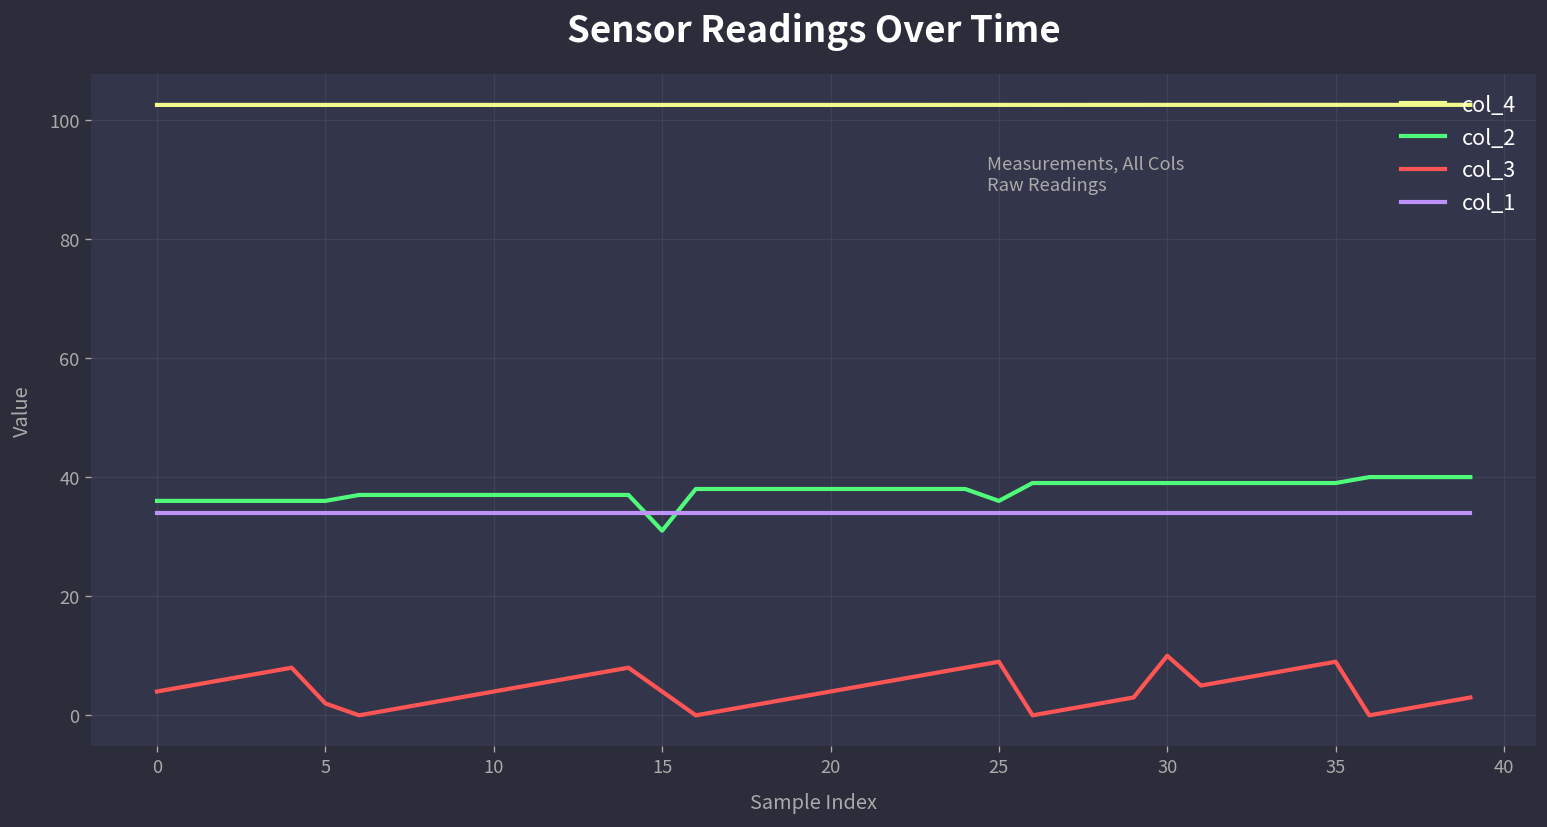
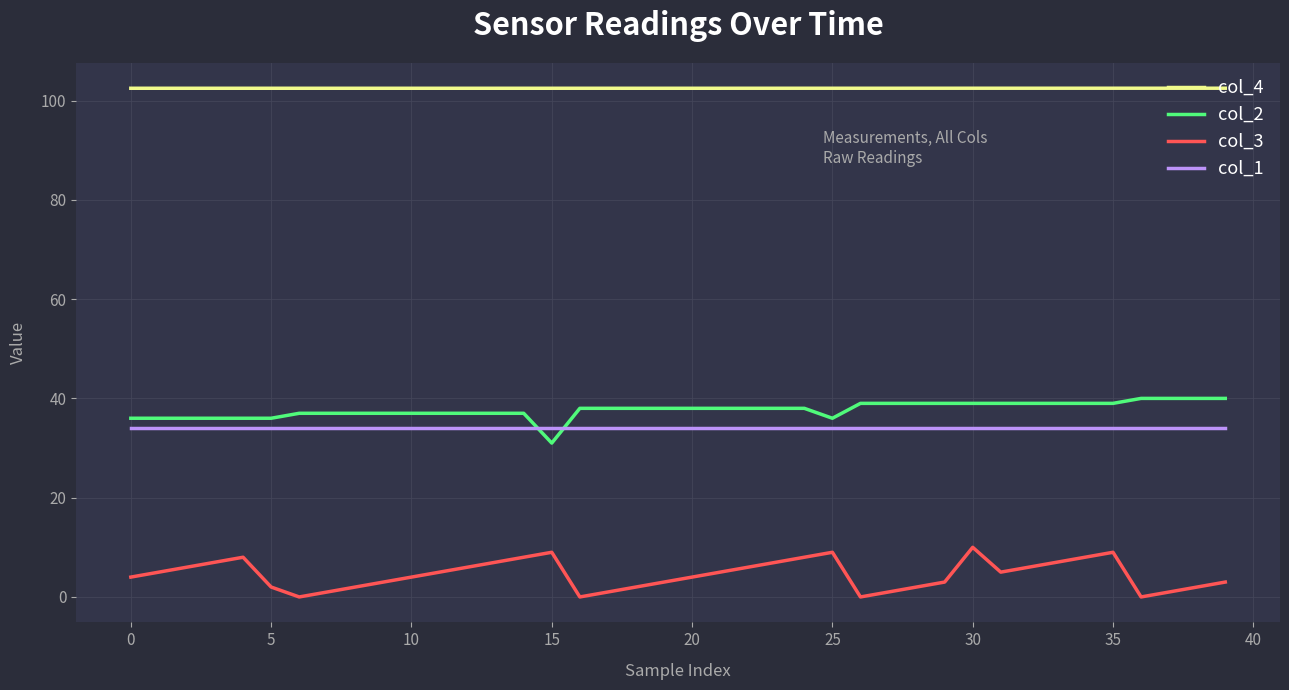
  {
    "col_4": {
      "0": 102,
      "5": 102,
      "10": 102,
      "15": 102,
      "20": 102,
      "25": 102,
      "30": 102,
      "35": 102
    },
    "col_2": {
      "0": 36,
      "5": 36,
      "10": 37,
      "15": 31,
      "20": 38,
      "25": 36,
      "30": 39,
      "35": 39
    },
    "col_3": {
      "0": 4,
      "5": 2,
      "10": 4,
-     "15": 4,
+     "15": 9,
      "20": 4,
      "25": 9,
      "30": 10,
      "35": 9
    },
    "col_1": {
      "0": 34,
      "5": 34,
      "10": 34,
      "15": 34,
      "20": 34,
      "25": 34,
      "30": 34,
      "35": 34
    }
  }
